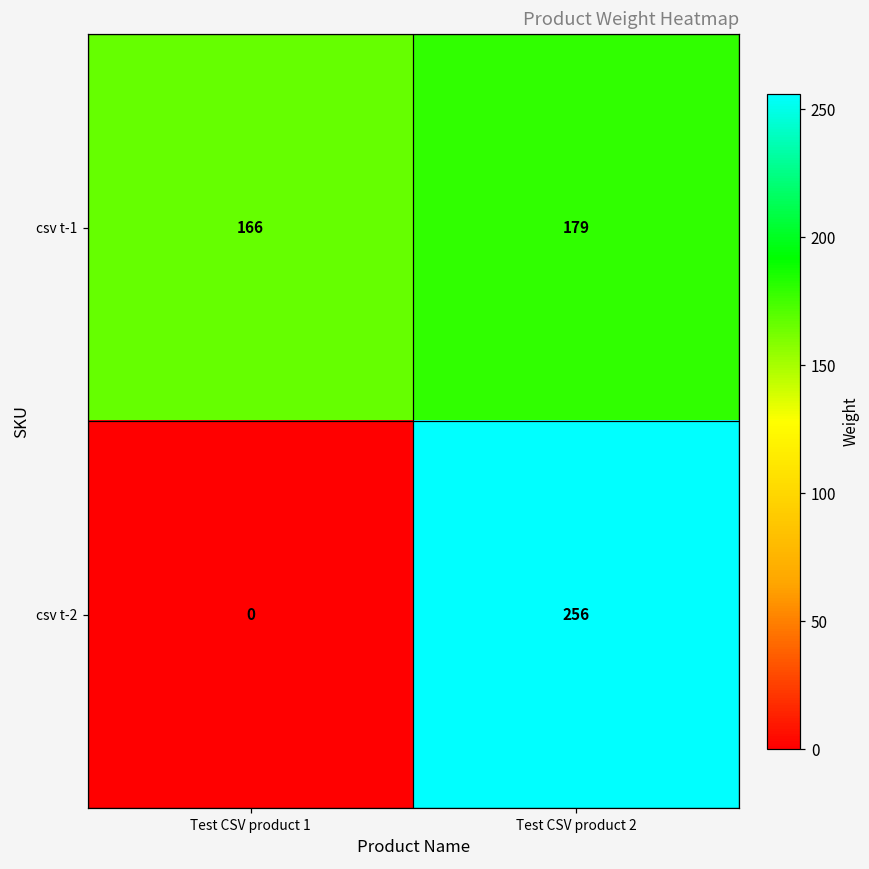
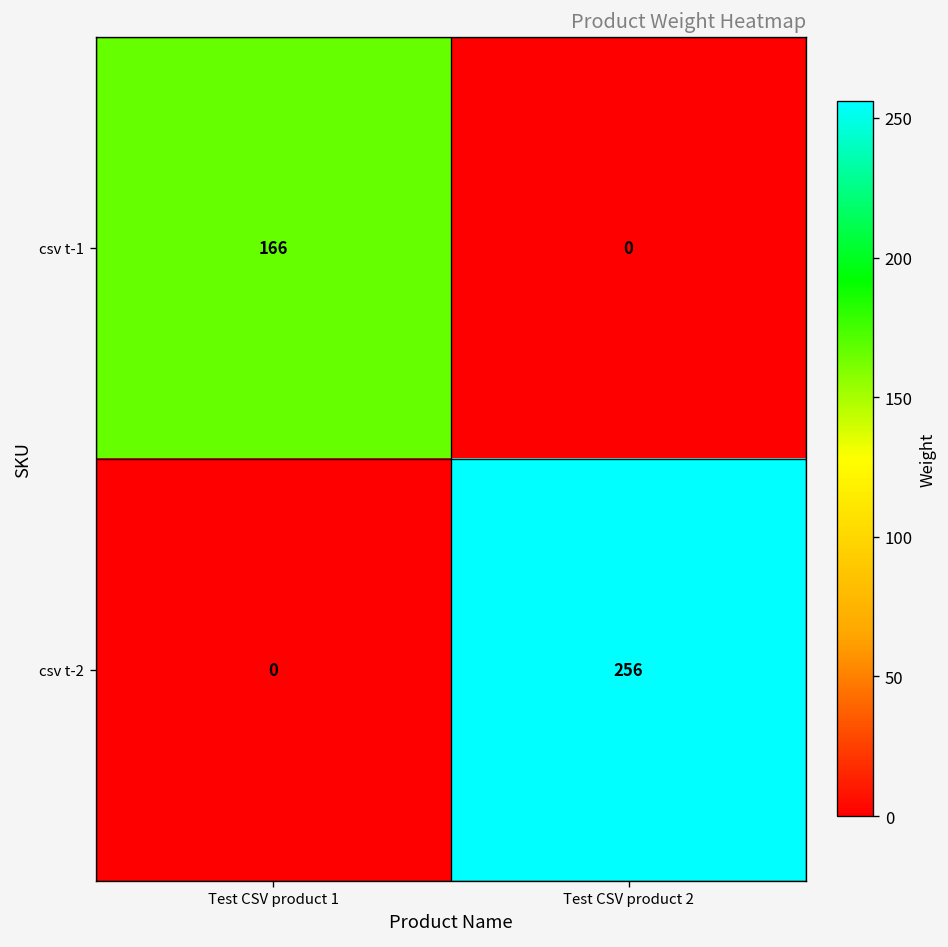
  {
    "csv t-1": {
      "Test CSV product 1": 166,
-     "Test CSV product 2": 179
+     "Test CSV product 2": 0
    },
    "csv t-2": {
      "Test CSV product 1": 0,
      "Test CSV product 2": 256
    }
  }
